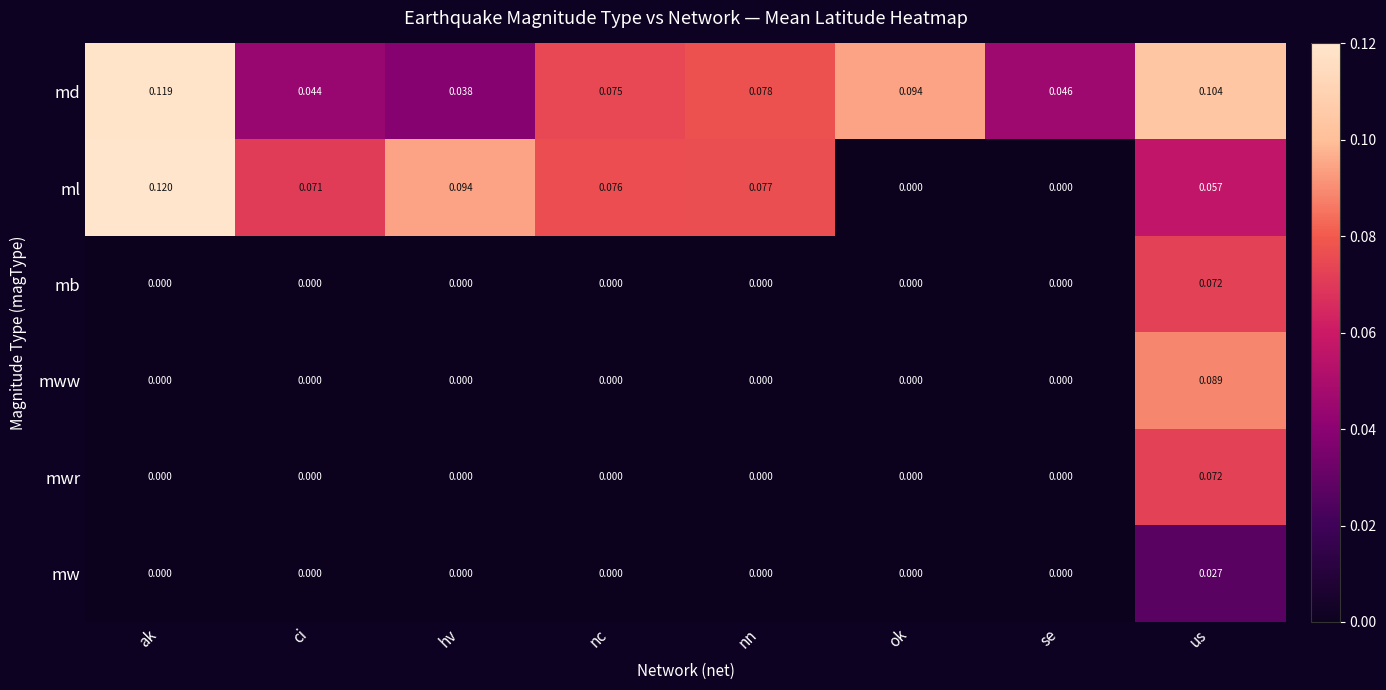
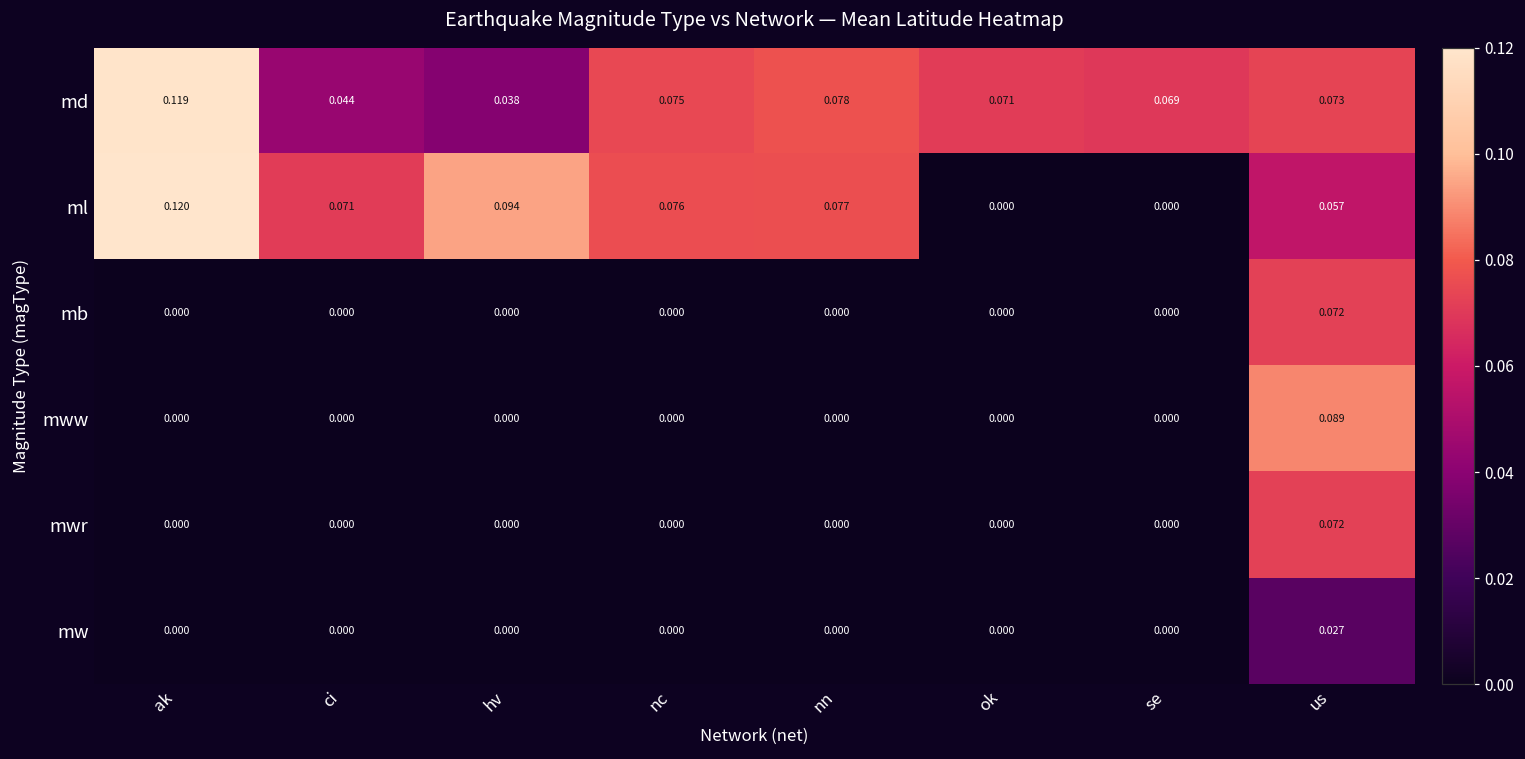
  {
    "md": {
      "ak": 0.119,
      "ci": 0.044,
      "hv": 0.038,
      "nc": 0.075,
      "nn": 0.078,
-     "ok": 0.094,
-     "se": 0.046,
-     "us": 0.104
+     "ok": 0.071,
+     "se": 0.069,
+     "us": 0.073
    },
    "ml": {
      "ak": 0.120,
      "ci": 0.071,
      "hv": 0.094,
      "nc": 0.076,
      "nn": 0.077,
      "ok": 0.000,
      "se": 0.000,
      "us": 0.057
    },
    "mb": {
      "ak": 0.000,
      "ci": 0.000,
      "hv": 0.000,
      "nc": 0.000,
      "nn": 0.000,
      "ok": 0.000,
      "se": 0.000,
      "us": 0.072
    },
    "mww": {
      "ak": 0.000,
      "ci": 0.000,
      "hv": 0.000,
      "nc": 0.000,
      "nn": 0.000,
      "ok": 0.000,
      "se": 0.000,
      "us": 0.089
    },
    "mwr": {
      "ak": 0.000,
      "ci": 0.000,
      "hv": 0.000,
      "nc": 0.000,
      "nn": 0.000,
      "ok": 0.000,
      "se": 0.000,
      "us": 0.072
    },
    "mw": {
      "ak": 0.000,
      "ci": 0.000,
      "hv": 0.000,
      "nc": 0.000,
      "nn": 0.000,
      "ok": 0.000,
      "se": 0.000,
      "us": 0.027
    }
  }
